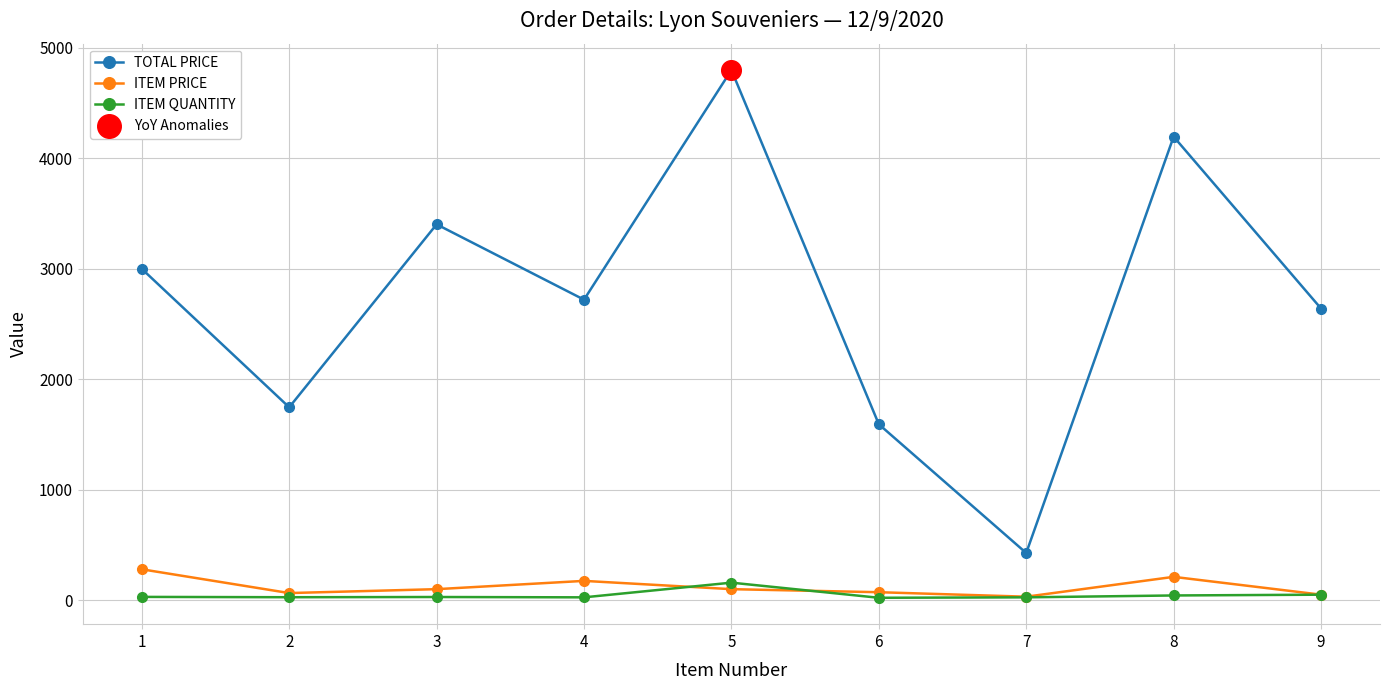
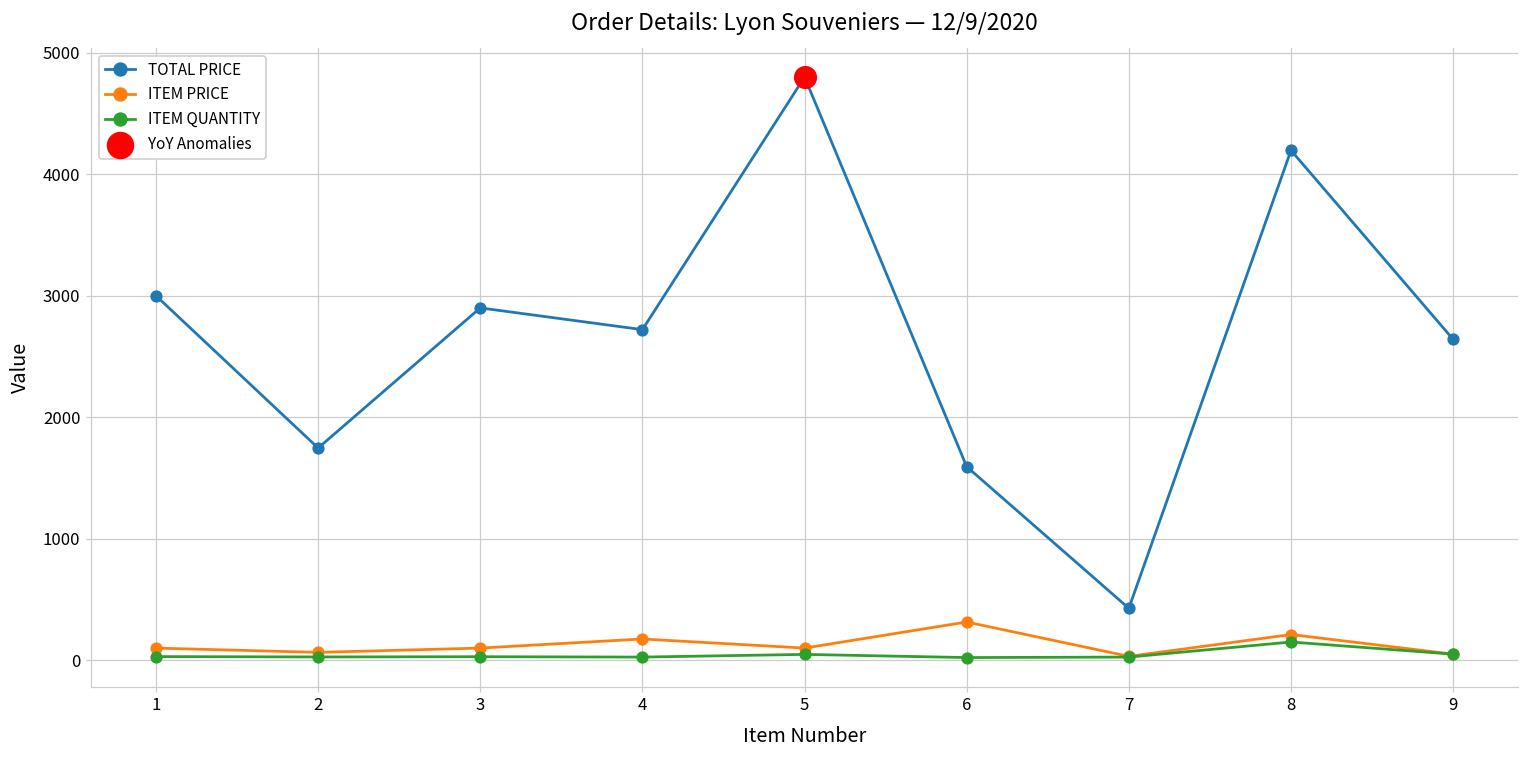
  {
    "TOTAL PRICE": {
      "1": 3000,
      "2": 1750,
-     "3": 3400,
+     "3": 2900,
      "4": 2720,
      "6": 1590,
      "7": 430,
      "8": 4200,
      "9": 2640
    },
    "ITEM PRICE": {
-     "1": 280,
+     "1": 100,
      "2": 60,
      "3": 100,
      "4": 180,
      "5": 100,
-     "6": 70,
+     "6": 310,
      "8": 210
    },
    "ITEM QUANTITY": {
      "1": 30,
      "2": 30,
      "3": 30,
      "4": 30,
-     "5": 160,
+     "5": 50,
      "6": 20,
-     "8": 40
+     "8": 150
    }
  }
